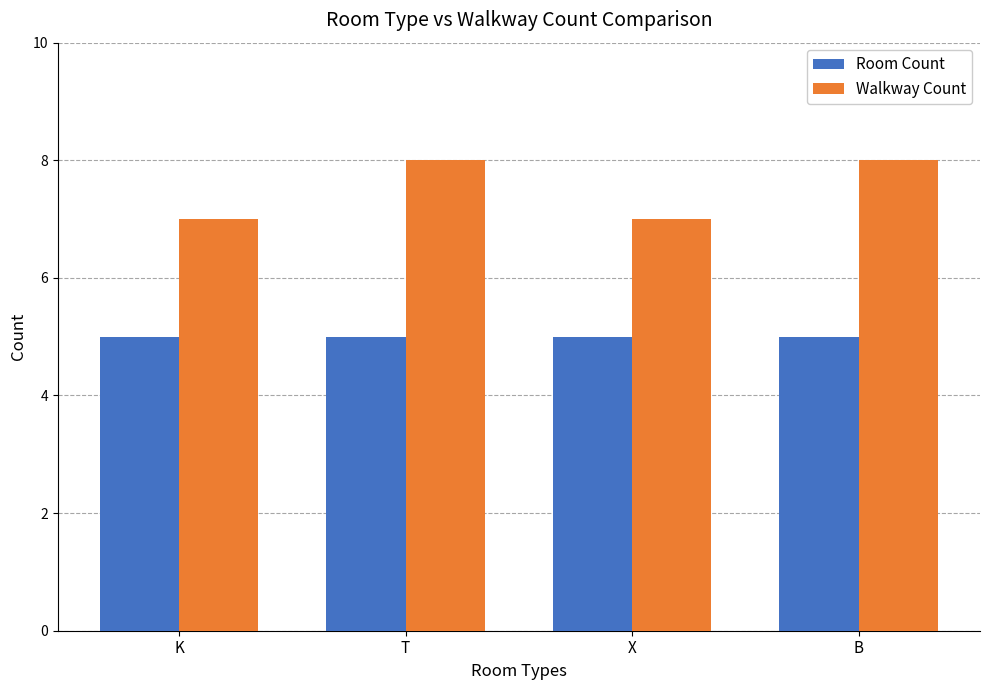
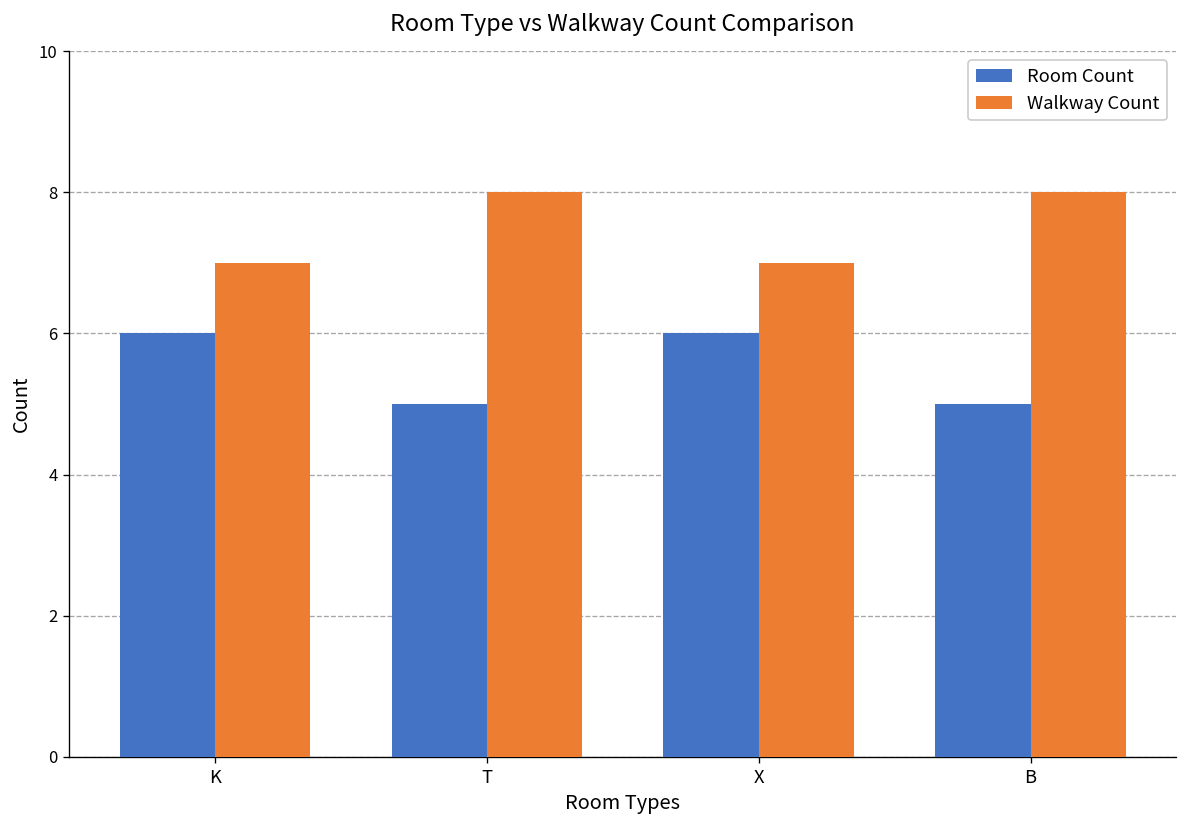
  {
    "Room Count": {
-     "K": 5,
+     "K": 6,
      "T": 5,
-     "X": 5,
+     "X": 6,
      "B": 5
    },
    "Walkway Count": {
      "K": 7,
      "T": 8,
      "X": 7,
      "B": 8
    }
  }
